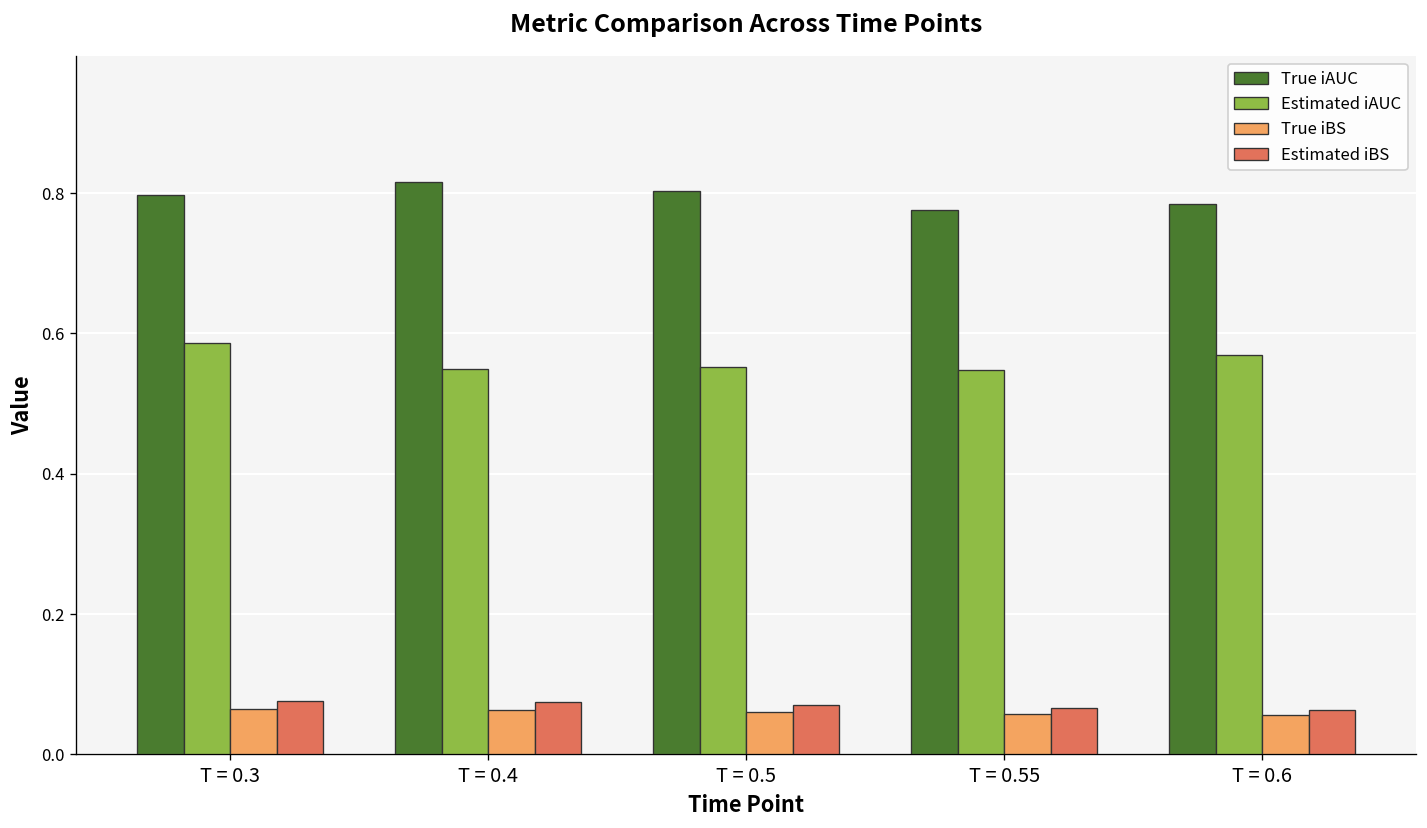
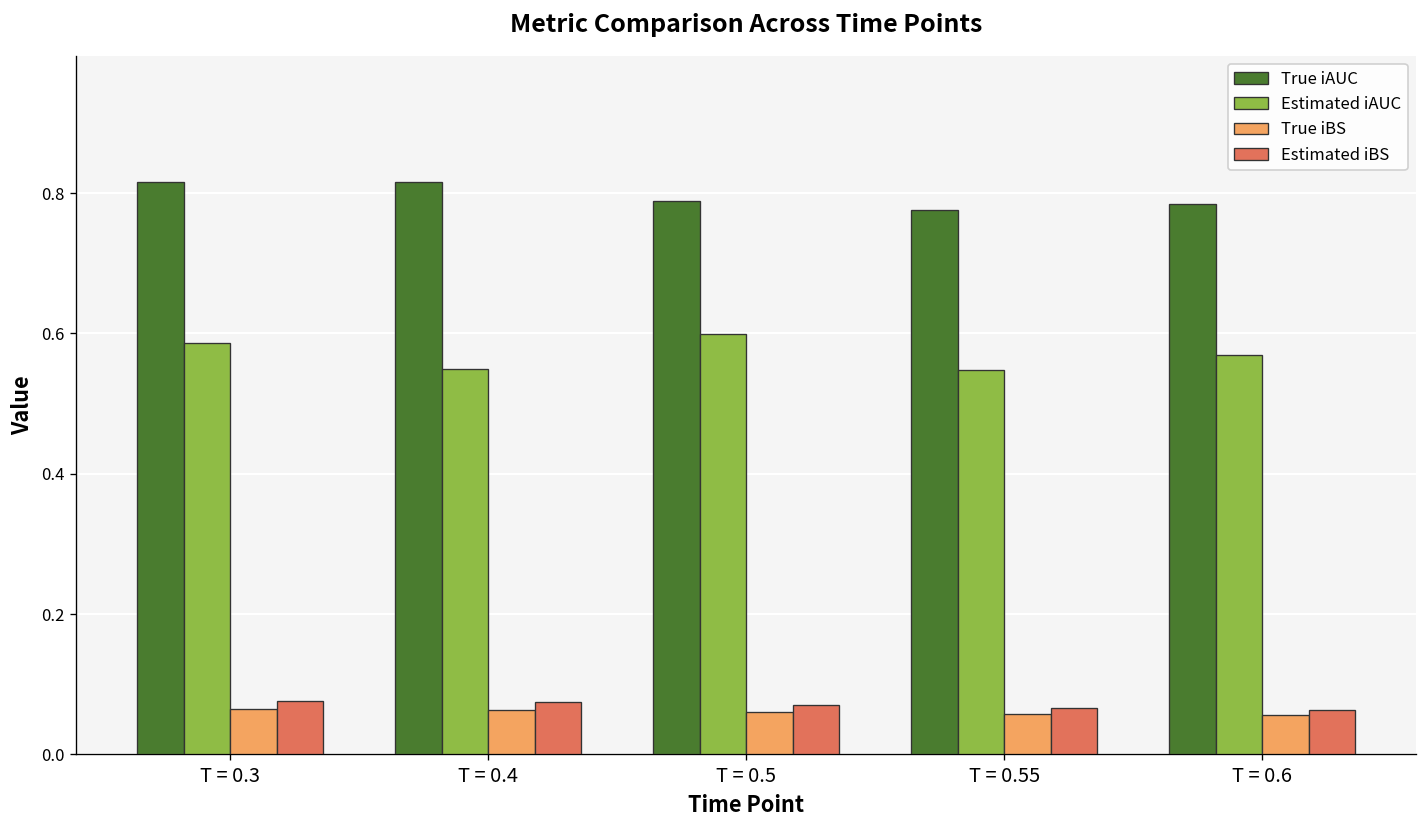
  {
    "True iAUC": {
-     "T = 0.3": 0.80,
+     "T = 0.3": 0.82,
      "T = 0.4": 0.82,
-     "T = 0.5": 0.80,
+     "T = 0.5": 0.79,
      "T = 0.55": 0.78,
      "T = 0.6": 0.78
    },
    "Estimated iAUC": {
      "T = 0.3": 0.59,
      "T = 0.4": 0.55,
-     "T = 0.5": 0.55,
+     "T = 0.5": 0.60,
      "T = 0.55": 0.55,
      "T = 0.6": 0.57
    }
  }
